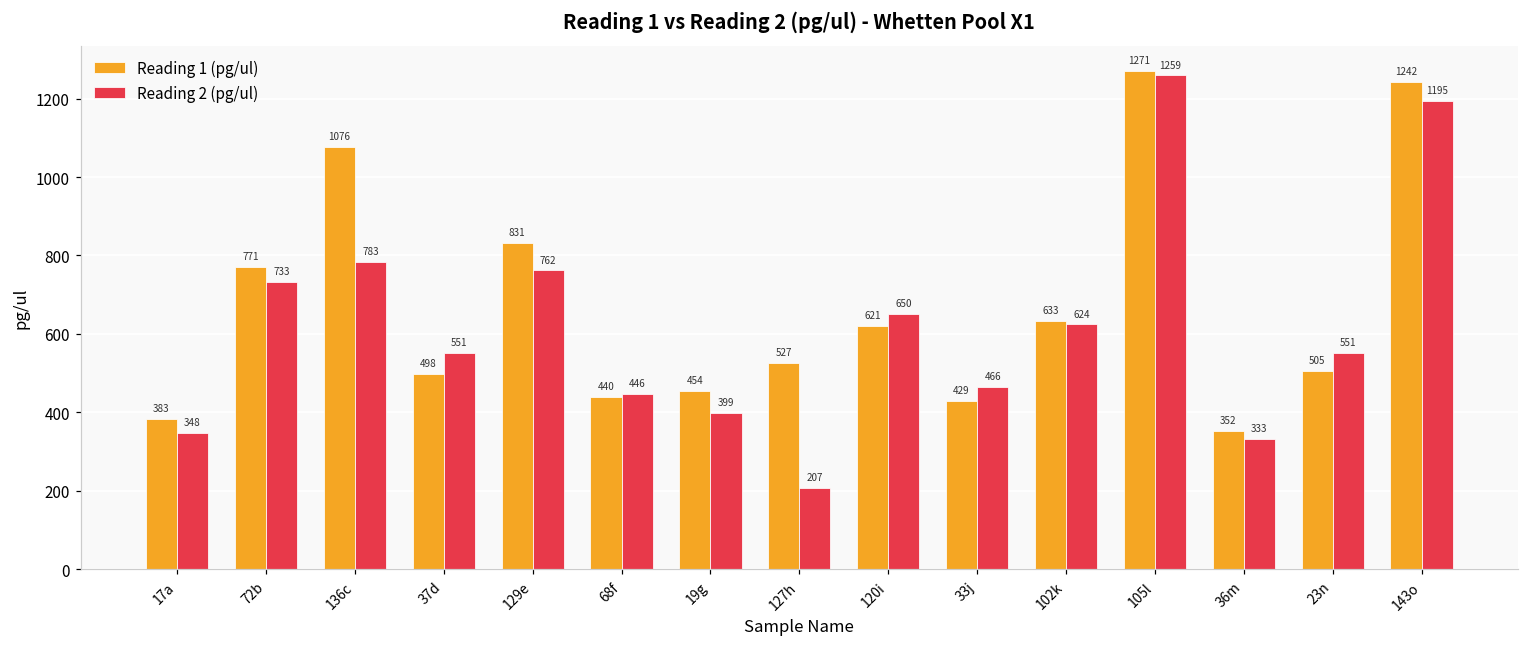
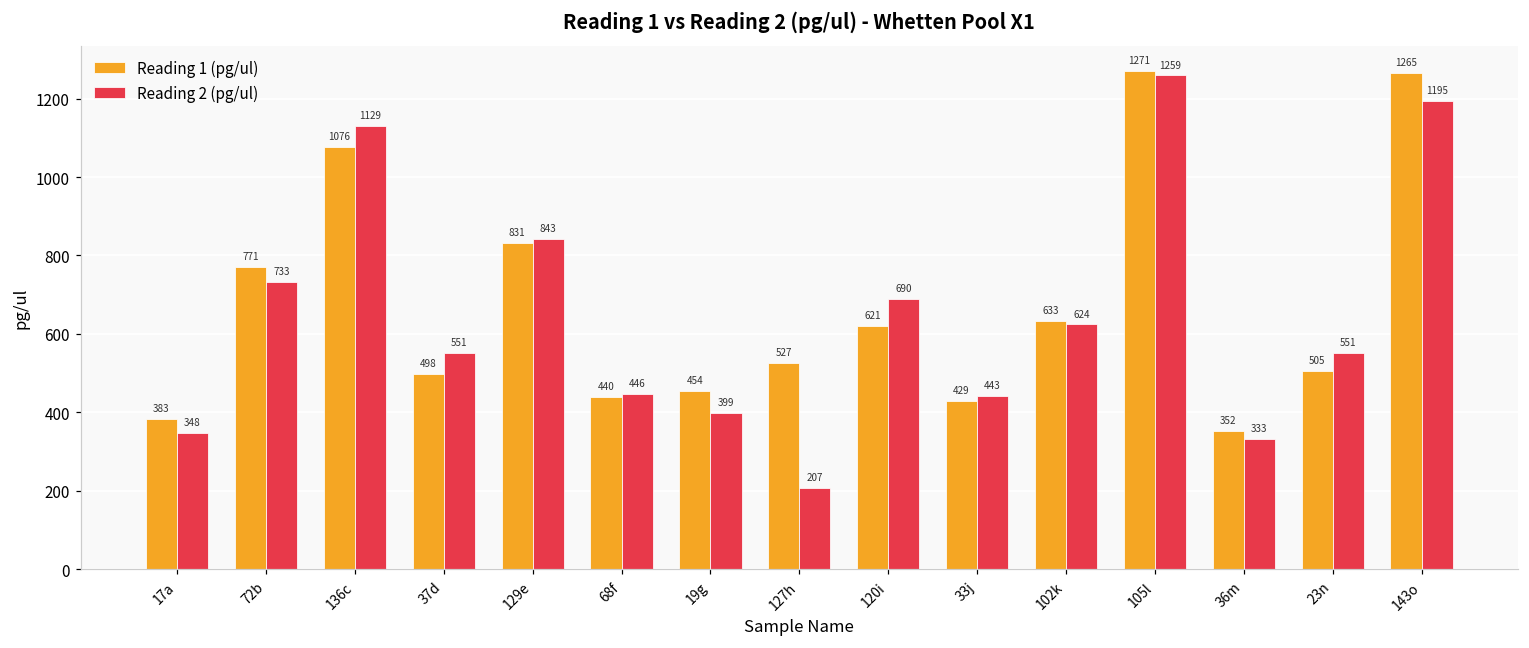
  {
    "Reading 1 (pg/ul)": {
      "17a": 383,
      "72b": 771,
      "136c": 1076,
      "37d": 498,
      "129e": 831,
      "68f": 440,
      "19g": 454,
      "127h": 527,
      "120i": 621,
      "33j": 429,
      "102k": 633,
      "105l": 1271,
      "36m": 352,
      "23n": 505,
-     "143o": 1242
+     "143o": 1265
    },
    "Reading 2 (pg/ul)": {
      "17a": 348,
      "72b": 733,
-     "136c": 783,
+     "136c": 1129,
      "37d": 551,
-     "129e": 762,
+     "129e": 843,
      "68f": 446,
      "19g": 399,
      "127h": 207,
-     "120i": 650,
-     "33j": 466,
+     "120i": 690,
+     "33j": 443,
      "102k": 624,
      "105l": 1259,
      "36m": 333,
      "23n": 551,
      "143o": 1195
    }
  }
